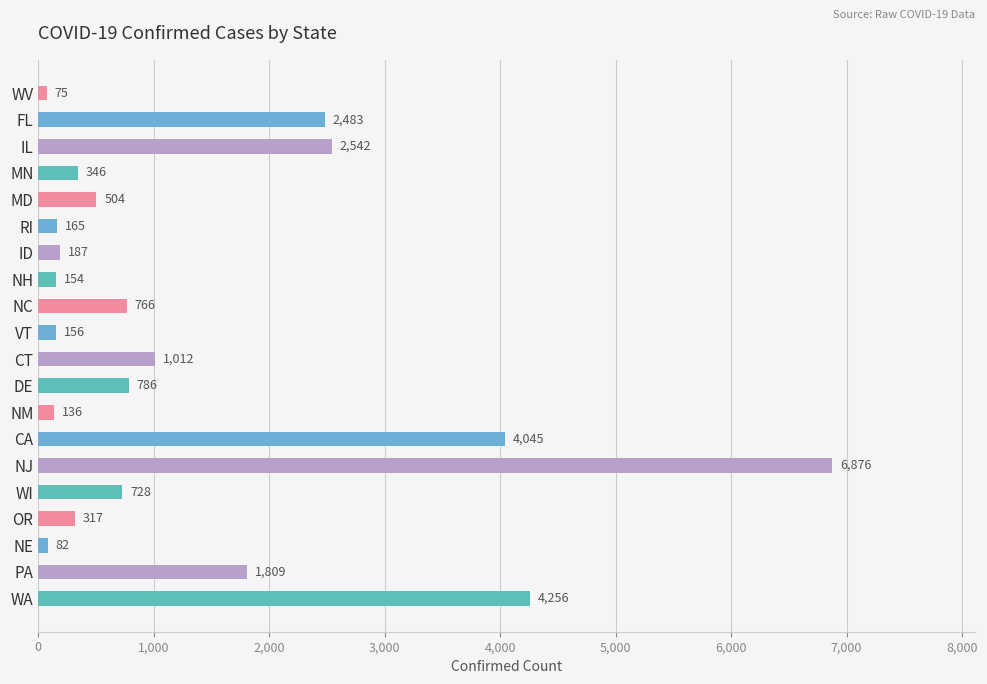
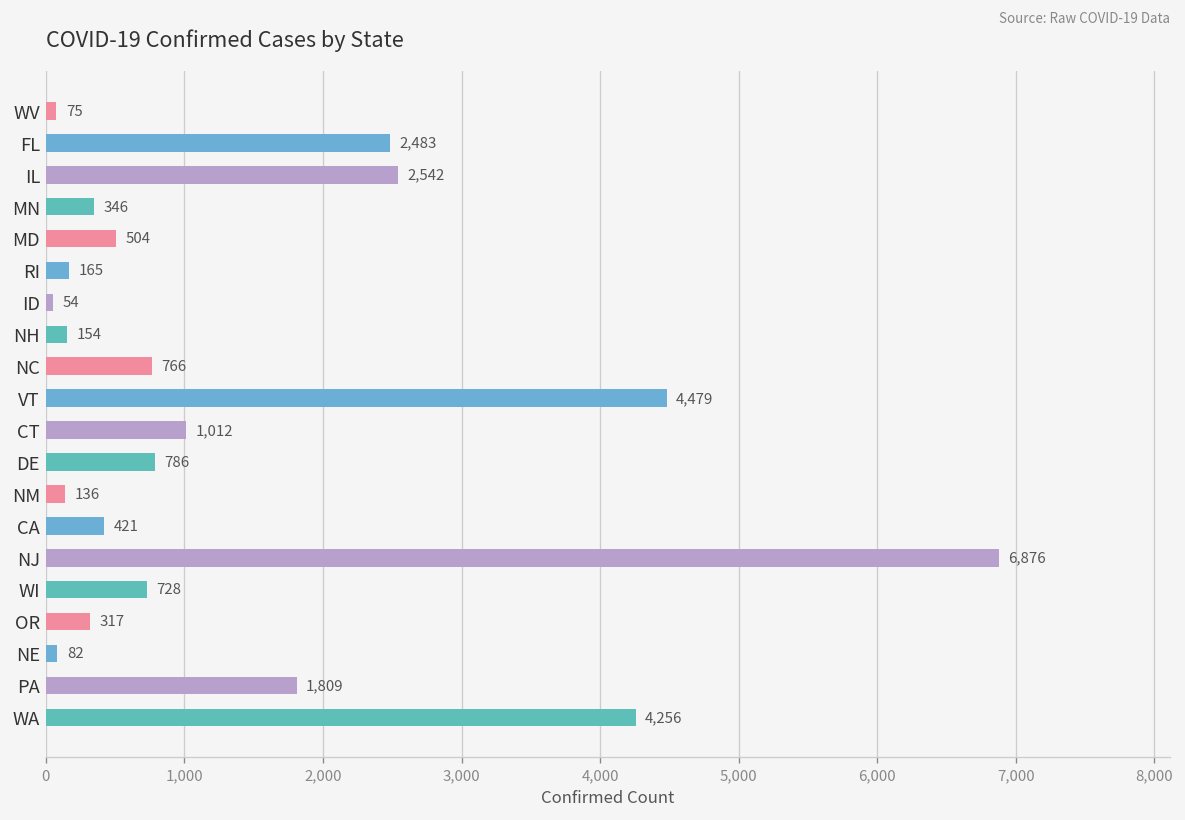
  {
    "WV": "75",
    "FL": "2,483",
    "IL": "2,542",
    "MN": "346",
    "MD": "504",
    "RI": "165",
-   "ID": "187",
+   "ID": "54",
    "NH": "154",
    "NC": "766",
-   "VT": "156",
+   "VT": "4,479",
    "CT": "1,012",
    "DE": "786",
    "NM": "136",
-   "CA": "4,045",
+   "CA": "421",
    "NJ": "6,876",
    "WI": "728",
    "OR": "317",
    "NE": "82",
    "PA": "1,809",
    "WA": "4,256"
  }
